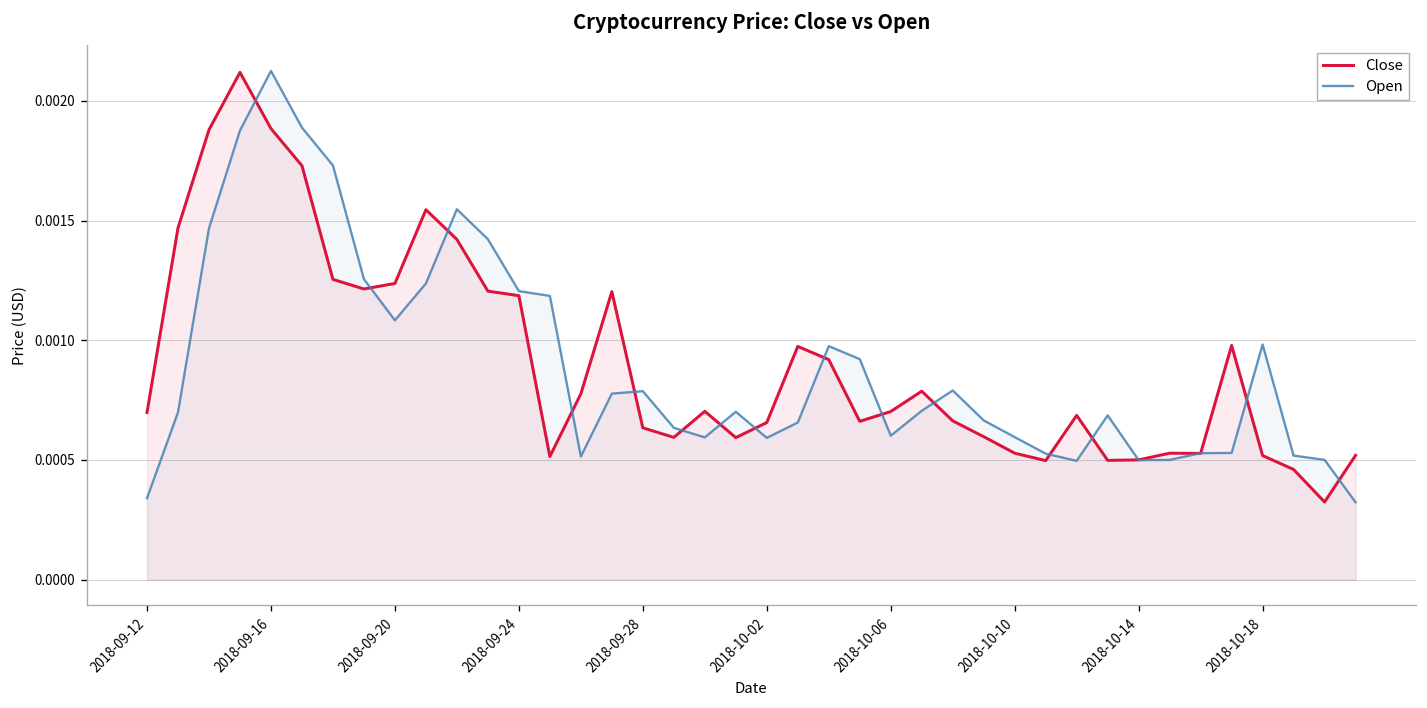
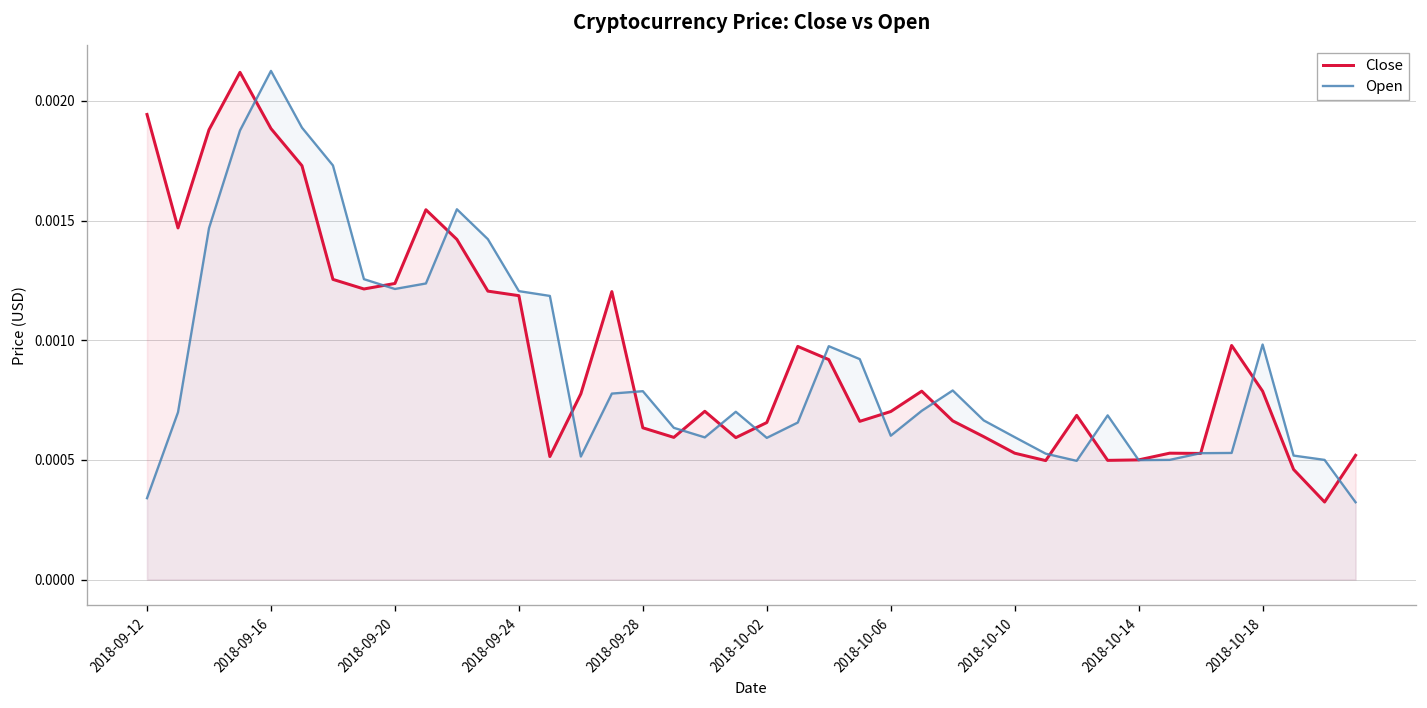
  {
    "Close": {
-     "2018-09-12": 0.00070,
+     "2018-09-12": 0.00194,
      "2018-09-16": 0.00188,
      "2018-09-20": 0.00124,
      "2018-09-24": 0.00119,
      "2018-09-28": 0.00063,
      "2018-10-02": 0.00066,
      "2018-10-06": 0.00070,
      "2018-10-10": 0.00053,
-     "2018-10-18": 0.00052
+     "2018-10-18": 0.00079
    },
    "Open": {
      "2018-09-12": 0.00034,
      "2018-09-16": 0.00213,
-     "2018-09-20": 0.00108,
+     "2018-09-20": 0.00121,
      "2018-09-24": 0.00121,
      "2018-09-28": 0.00079,
      "2018-10-02": 0.00059,
      "2018-10-06": 0.00060,
      "2018-10-10": 0.00060,
      "2018-10-18": 0.00098
    }
  }
